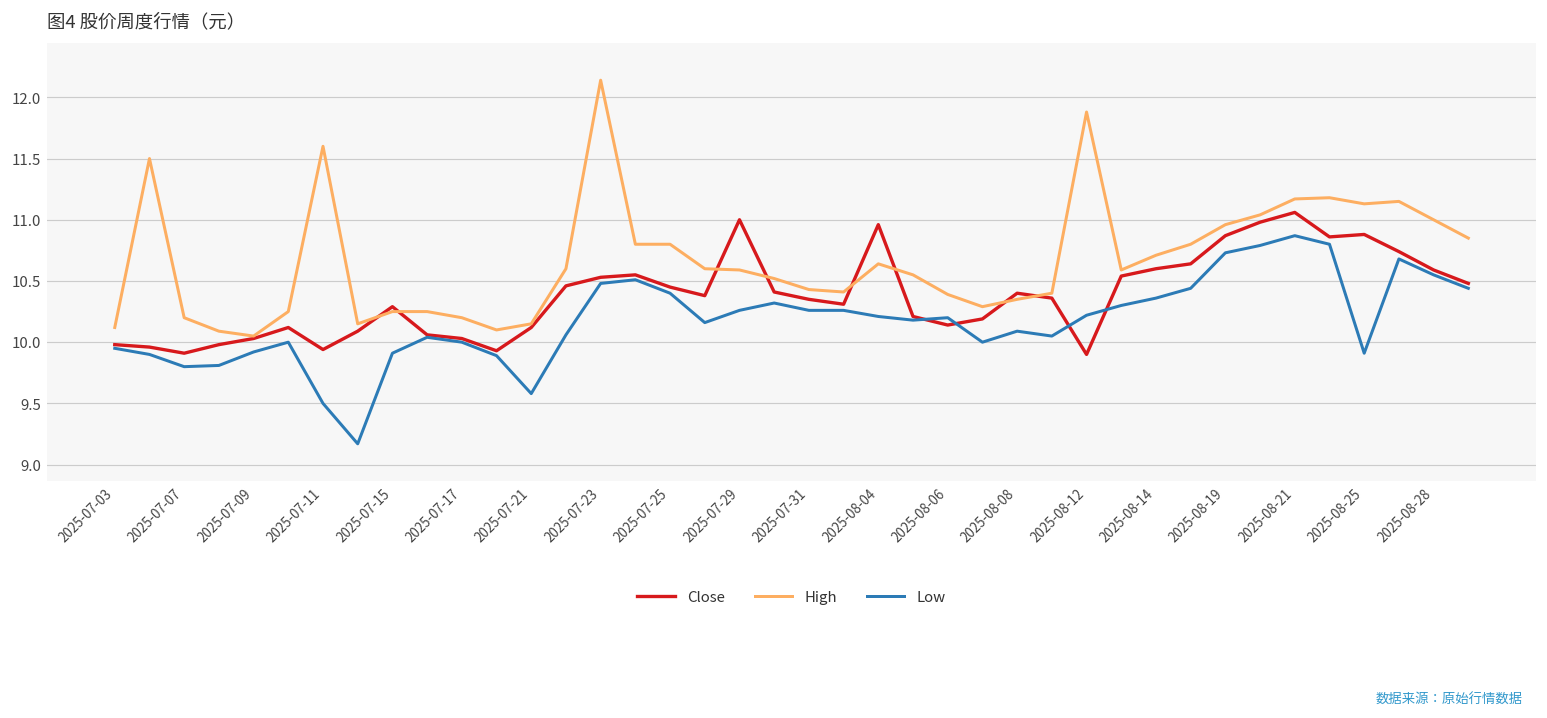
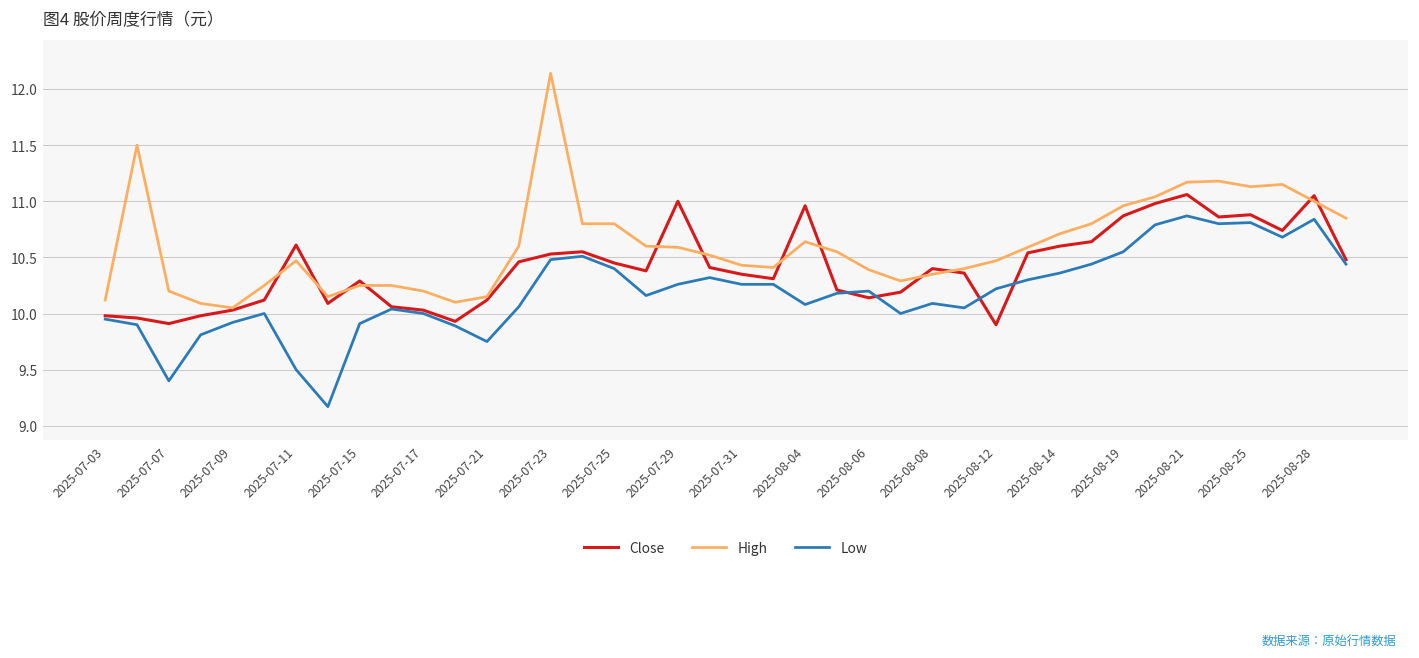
  {
    "Close": {
      "2025-07-03": 9.98,
      "2025-07-07": 9.91,
-     "2025-07-11": 9.94,
+     "2025-07-11": 10.61,
      "2025-07-15": 10.29,
      "2025-07-17": 10.03,
      "2025-07-21": 10.12,
      "2025-07-23": 10.53,
      "2025-07-25": 10.45,
      "2025-07-29": 11.00,
      "2025-07-31": 10.35,
      "2025-08-04": 10.96,
      "2025-08-06": 10.14,
      "2025-08-08": 10.40,
      "2025-08-12": 9.90,
      "2025-08-14": 10.60,
      "2025-08-19": 10.87,
      "2025-08-21": 11.06,
      "2025-08-25": 10.88,
-     "2025-08-28": 10.59
+     "2025-08-28": 11.05
    },
    "High": {
      "2025-07-03": 10.12,
      "2025-07-07": 10.20,
-     "2025-07-11": 11.60,
+     "2025-07-11": 10.47,
      "2025-07-15": 10.25,
      "2025-07-17": 10.20,
      "2025-07-21": 10.15,
      "2025-07-23": 12.14,
      "2025-07-25": 10.80,
      "2025-07-29": 10.59,
      "2025-07-31": 10.43,
      "2025-08-04": 10.64,
      "2025-08-06": 10.39,
      "2025-08-08": 10.35,
-     "2025-08-12": 11.88,
+     "2025-08-12": 10.47,
      "2025-08-14": 10.71,
      "2025-08-19": 10.96,
      "2025-08-21": 11.17,
      "2025-08-25": 11.13,
      "2025-08-28": 11.00
    },
    "Low": {
      "2025-07-03": 9.95,
-     "2025-07-07": 9.8,
+     "2025-07-07": 9.4,
      "2025-07-09": 9.92,
      "2025-07-11": 9.50,
      "2025-07-15": 9.91,
      "2025-07-17": 10.00,
-     "2025-07-21": 9.58,
+     "2025-07-21": 9.75,
      "2025-07-23": 10.48,
      "2025-07-25": 10.40,
      "2025-07-29": 10.26,
      "2025-07-31": 10.26,
-     "2025-08-04": 10.21,
+     "2025-08-04": 10.08,
      "2025-08-06": 10.20,
      "2025-08-08": 10.09,
      "2025-08-12": 10.22,
      "2025-08-14": 10.36,
-     "2025-08-19": 10.73,
+     "2025-08-19": 10.55,
      "2025-08-21": 10.87,
-     "2025-08-25": 9.91,
-     "2025-08-28": 10.55
+     "2025-08-25": 10.81,
+     "2025-08-28": 10.84
    }
  }
